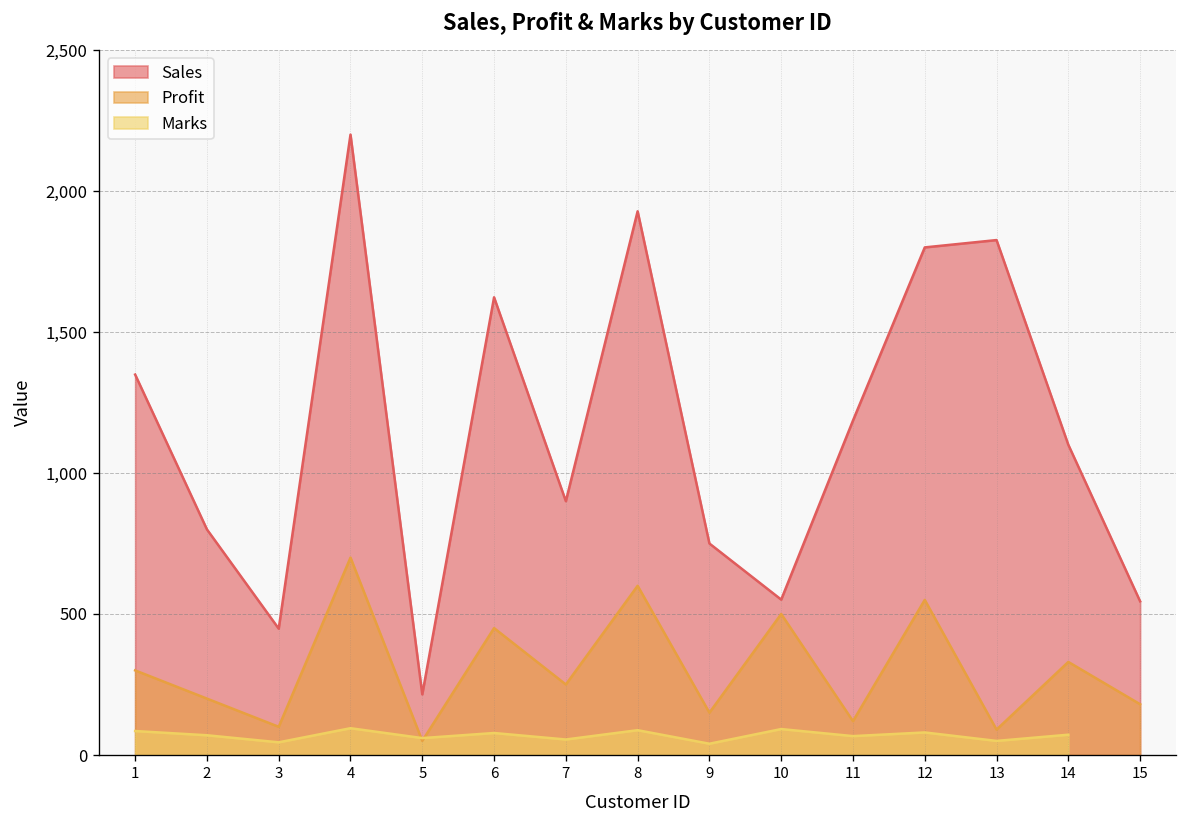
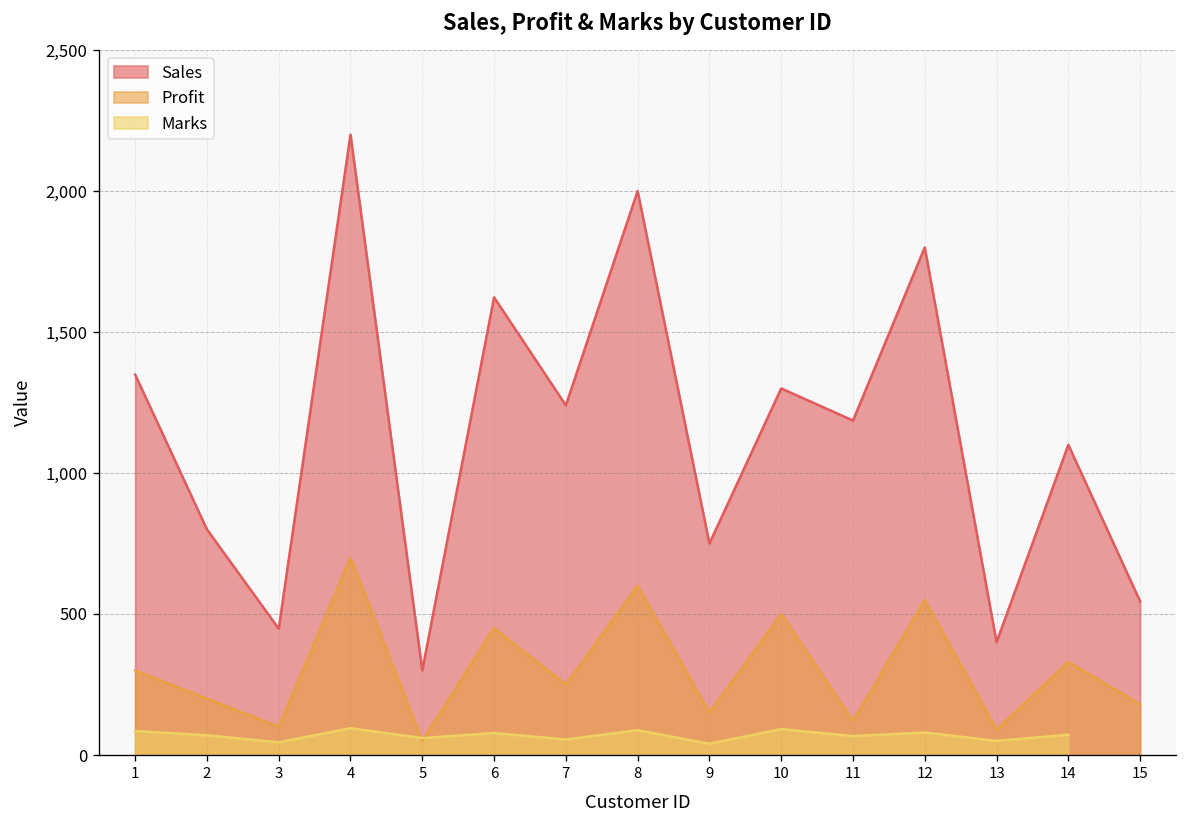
  {
    "Sales": {
      "1": "1,350",
      "2": "800",
      "3": "450",
      "4": "2,200",
-     "5": "220",
+     "5": "300",
      "6": "1,620",
-     "7": "900",
-     "8": "1,930",
+     "7": "1,240",
+     "8": "2,000",
      "9": "750",
-     "10": "550",
+     "10": "1,300",
      "11": "1,190",
      "12": "1,800",
-     "13": "1,830",
+     "13": "400",
      "14": "1,100",
      "15": "550"
    }
  }
